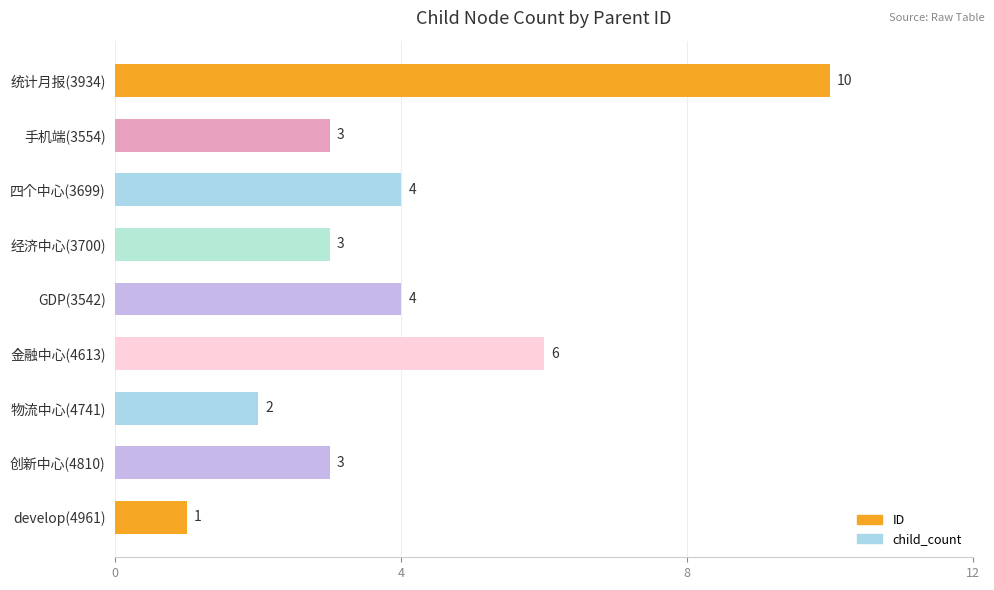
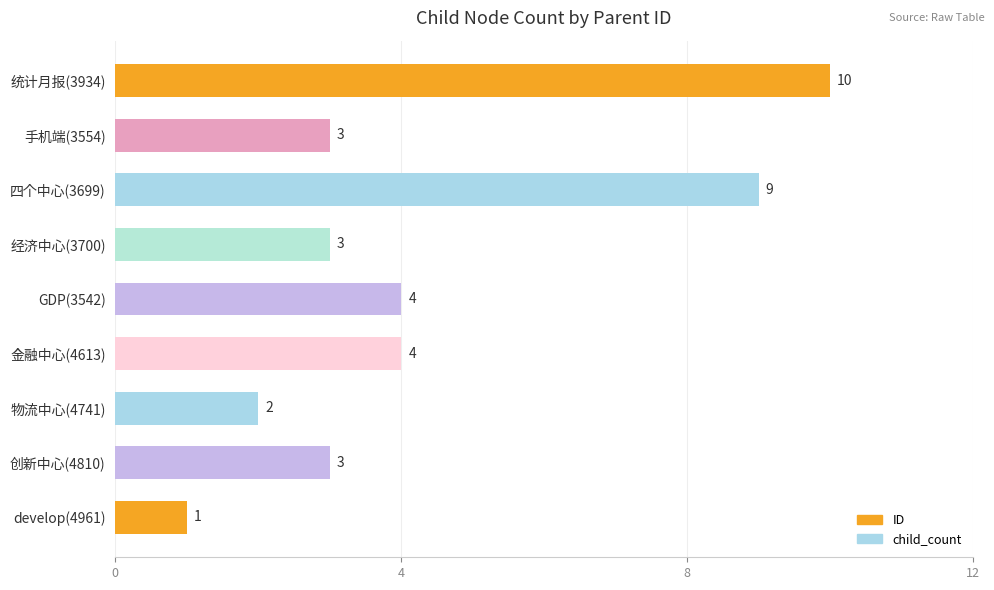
  {
    "统计月报(3934)": 10,
    "手机端(3554)": 3,
-   "四个中心(3699)": 4,
+   "四个中心(3699)": 9,
    "经济中心(3700)": 3,
    "GDP(3542)": 4,
-   "金融中心(4613)": 6,
+   "金融中心(4613)": 4,
    "物流中心(4741)": 2,
    "创新中心(4810)": 3,
    "develop(4961)": 1
  }
